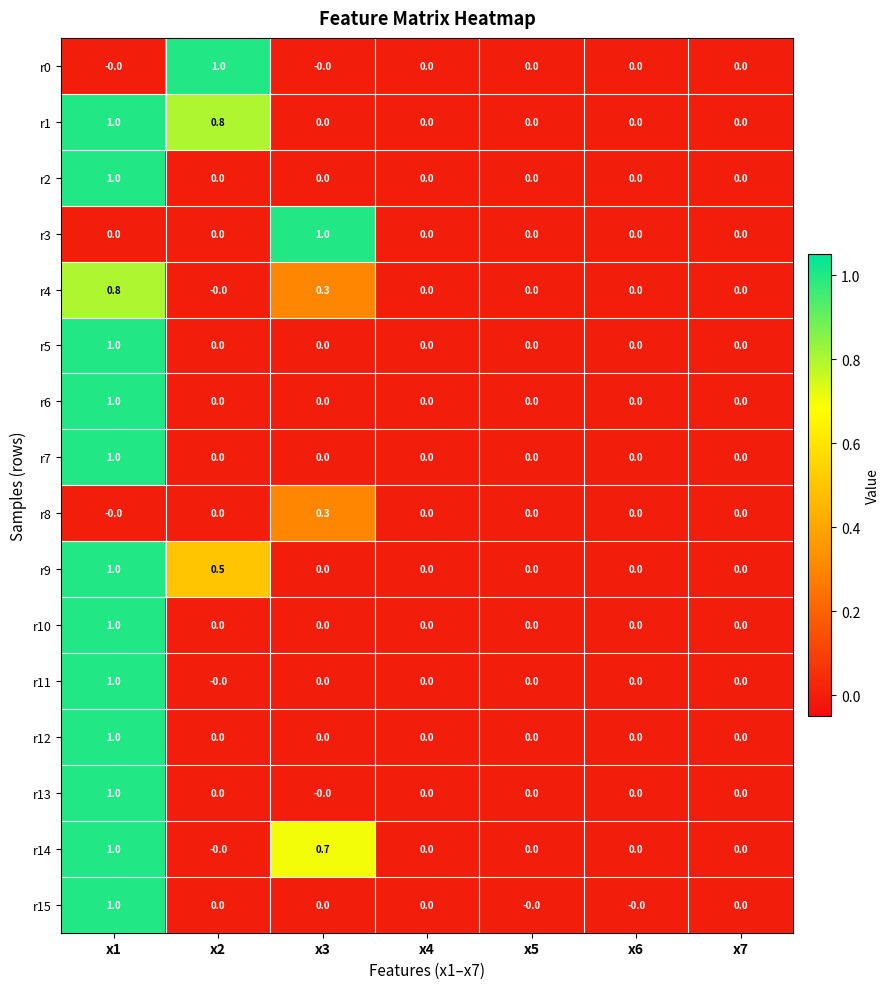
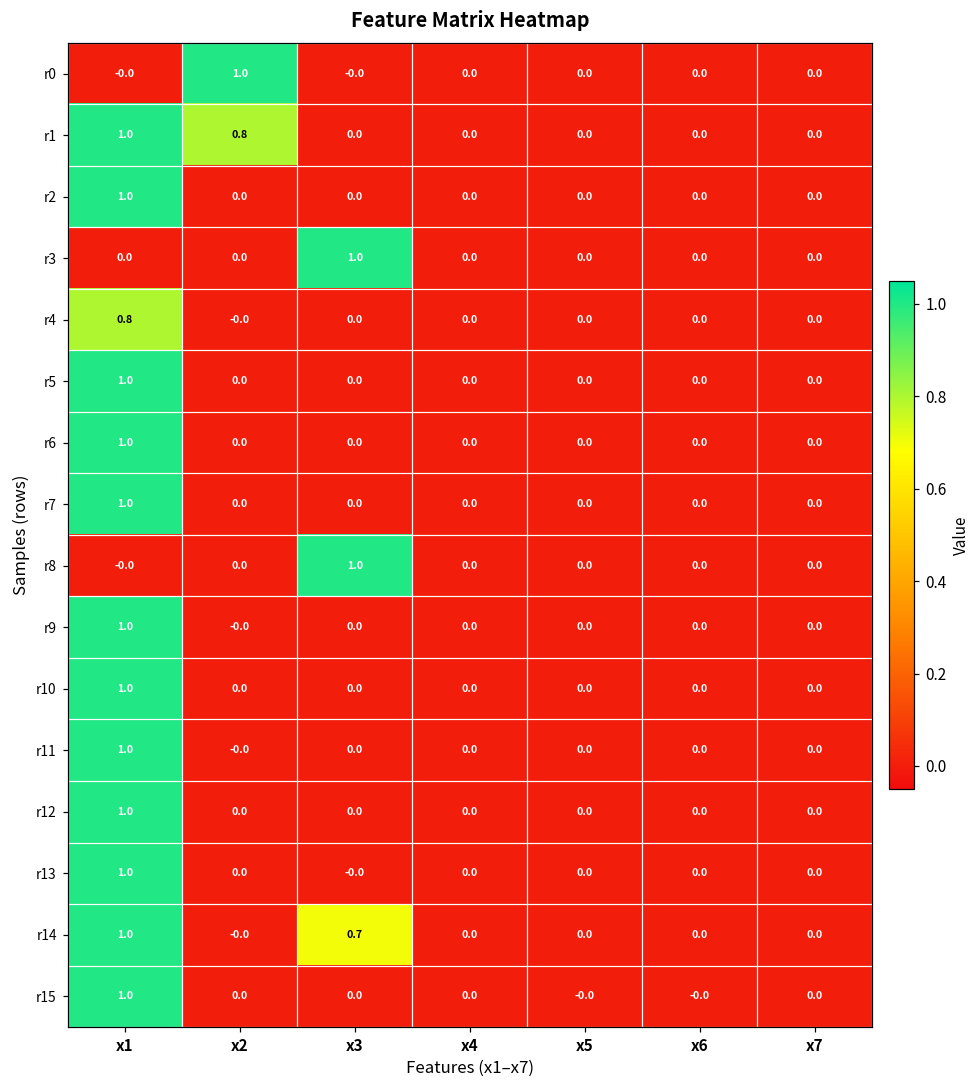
  {
    "r0": {
      "x1": -0.0,
      "x2": 1.0,
      "x3": -0.0,
      "x4": 0.0,
      "x5": 0.0,
      "x6": 0.0,
      "x7": 0.0
    },
    "r1": {
      "x1": 1.0,
      "x2": 0.8,
      "x3": 0.0,
      "x4": 0.0,
      "x5": 0.0,
      "x6": 0.0,
      "x7": 0.0
    },
    "r2": {
      "x1": 1.0,
      "x2": 0.0,
      "x3": 0.0,
      "x4": 0.0,
      "x5": 0.0,
      "x6": 0.0,
      "x7": 0.0
    },
    "r3": {
      "x1": 0.0,
      "x2": 0.0,
      "x3": 1.0,
      "x4": 0.0,
      "x5": 0.0,
      "x6": 0.0,
      "x7": 0.0
    },
    "r4": {
      "x1": 0.8,
      "x2": -0.0,
-     "x3": 0.3,
+     "x3": 0.0,
      "x4": 0.0,
      "x5": 0.0,
      "x6": 0.0,
      "x7": 0.0
    },
    "r5": {
      "x1": 1.0,
      "x2": 0.0,
      "x3": 0.0,
      "x4": 0.0,
      "x5": 0.0,
      "x6": 0.0,
      "x7": 0.0
    },
    "r6": {
      "x1": 1.0,
      "x2": 0.0,
      "x3": 0.0,
      "x4": 0.0,
      "x5": 0.0,
      "x6": 0.0,
      "x7": 0.0
    },
    "r7": {
      "x1": 1.0,
      "x2": 0.0,
      "x3": 0.0,
      "x4": 0.0,
      "x5": 0.0,
      "x6": 0.0,
      "x7": 0.0
    },
    "r8": {
      "x1": -0.0,
      "x2": 0.0,
-     "x3": 0.3,
+     "x3": 1.0,
      "x4": 0.0,
      "x5": 0.0,
      "x6": 0.0,
      "x7": 0.0
    },
    "r9": {
      "x1": 1.0,
-     "x2": 0.5,
+     "x2": -0.0,
      "x3": 0.0,
      "x4": 0.0,
      "x5": 0.0,
      "x6": 0.0,
      "x7": 0.0
    },
    "r10": {
      "x1": 1.0,
      "x2": 0.0,
      "x3": 0.0,
      "x4": 0.0,
      "x5": 0.0,
      "x6": 0.0,
      "x7": 0.0
    },
    "r11": {
      "x1": 1.0,
      "x2": -0.0,
      "x3": 0.0,
      "x4": 0.0,
      "x5": 0.0,
      "x6": 0.0,
      "x7": 0.0
    },
    "r12": {
      "x1": 1.0,
      "x2": 0.0,
      "x3": 0.0,
      "x4": 0.0,
      "x5": 0.0,
      "x6": 0.0,
      "x7": 0.0
    },
    "r13": {
      "x1": 1.0,
      "x2": 0.0,
      "x3": -0.0,
      "x4": 0.0,
      "x5": 0.0,
      "x6": 0.0,
      "x7": 0.0
    },
    "r14": {
      "x1": 1.0,
      "x2": -0.0,
      "x3": 0.7,
      "x4": 0.0,
      "x5": 0.0,
      "x6": 0.0,
      "x7": 0.0
    },
    "r15": {
      "x1": 1.0,
      "x2": 0.0,
      "x3": 0.0,
      "x4": 0.0,
      "x5": -0.0,
      "x6": -0.0,
      "x7": 0.0
    }
  }
